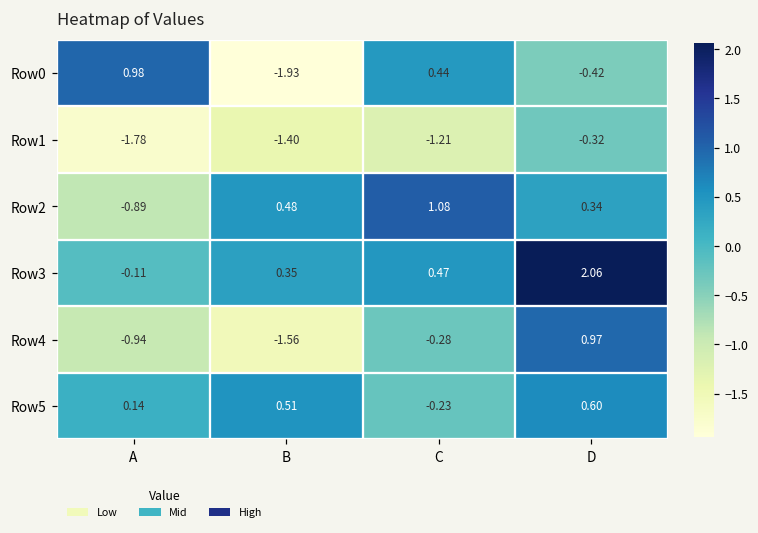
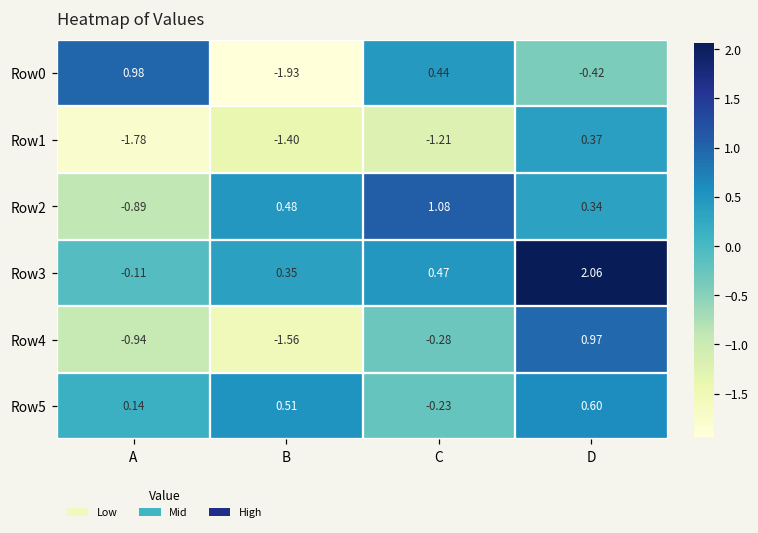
  {
    "Row0": {
      "A": 0.98,
      "B": -1.93,
      "C": 0.44,
      "D": -0.42
    },
    "Row1": {
      "A": -1.78,
      "B": -1.40,
      "C": -1.21,
-     "D": -0.32
+     "D": 0.37
    },
    "Row2": {
      "A": -0.89,
      "B": 0.48,
      "C": 1.08,
      "D": 0.34
    },
    "Row3": {
      "A": -0.11,
      "B": 0.35,
      "C": 0.47,
      "D": 2.06
    },
    "Row4": {
      "A": -0.94,
      "B": -1.56,
      "C": -0.28,
      "D": 0.97
    },
    "Row5": {
      "A": 0.14,
      "B": 0.51,
      "C": -0.23,
      "D": 0.60
    }
  }
